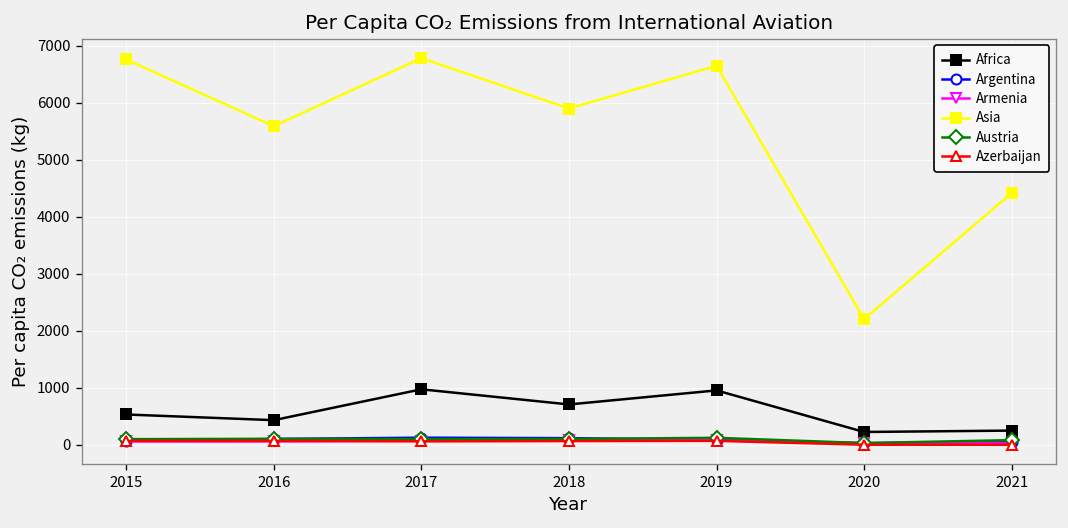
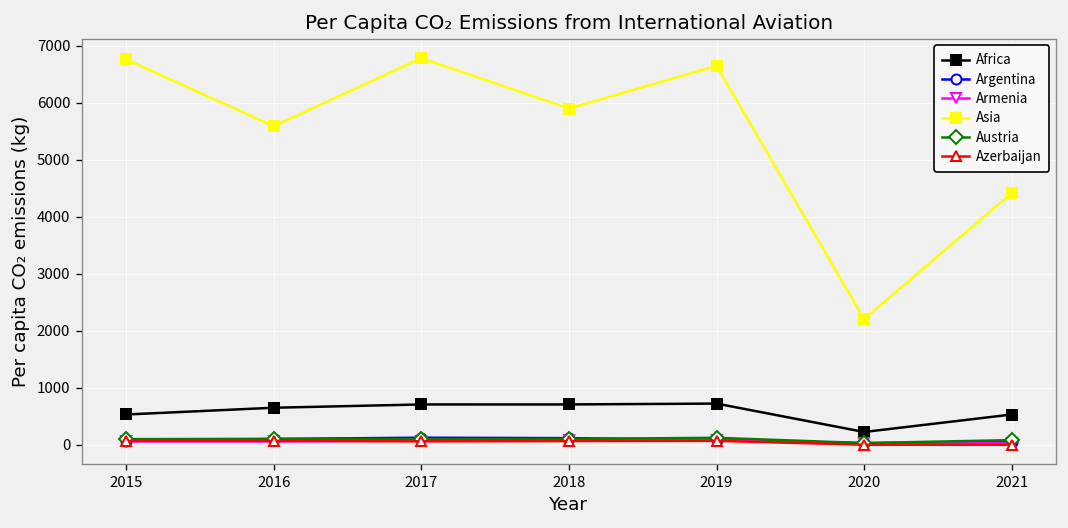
  {
    "Africa": {
      "2015": 500,
-     "2016": 400,
-     "2017": 1000,
+     "2016": 600,
+     "2017": 700,
      "2018": 700,
-     "2019": 1000,
+     "2019": 700,
      "2020": 200,
-     "2021": 200
+     "2021": 500
    },
    "Asia": {
      "2015": 6800,
      "2016": 5600,
      "2017": 6800,
      "2018": 5900,
      "2019": 6600,
      "2020": 2200,
      "2021": 4400
    }
  }
